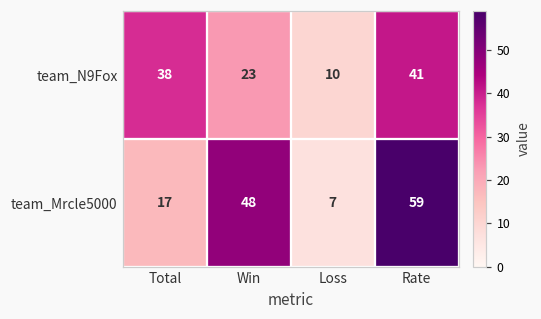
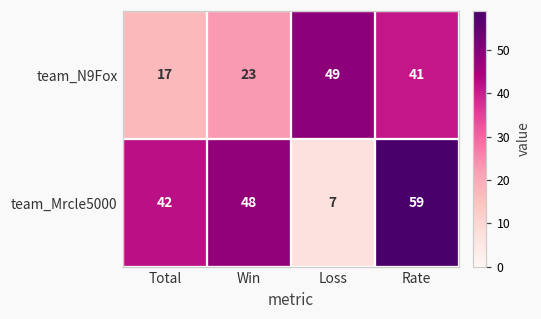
  {
    "team_N9Fox": {
-     "Total": 38,
+     "Total": 17,
      "Win": 23,
-     "Loss": 10,
+     "Loss": 49,
      "Rate": 41
    },
    "team_Mrcle5000": {
-     "Total": 17,
+     "Total": 42,
      "Win": 48,
      "Loss": 7,
      "Rate": 59
    }
  }
